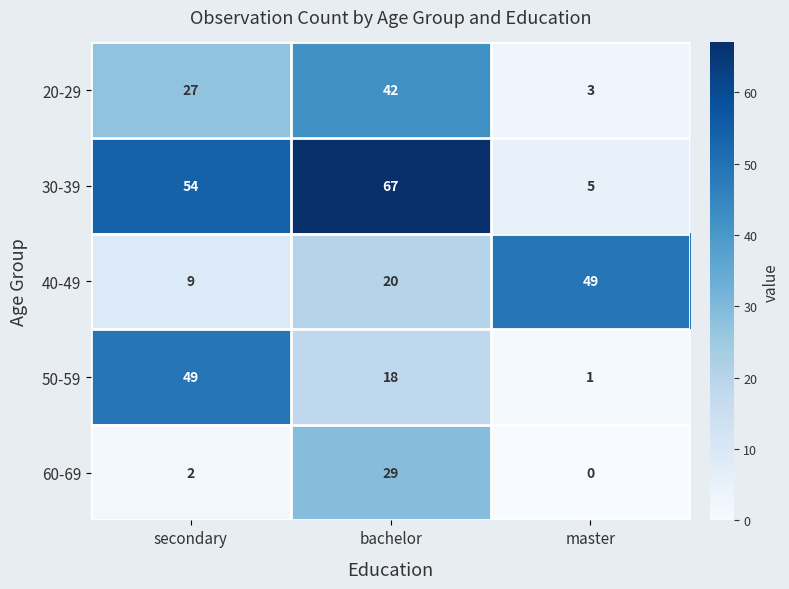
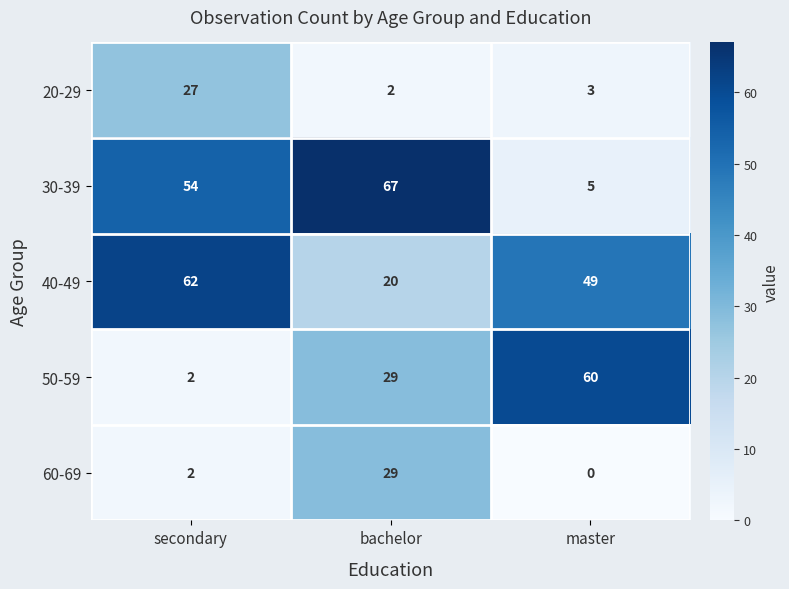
  {
    "20-29": {
      "secondary": 27,
-     "bachelor": 42,
+     "bachelor": 2,
      "master": 3
    },
    "30-39": {
      "secondary": 54,
      "bachelor": 67,
      "master": 5
    },
    "40-49": {
-     "secondary": 9,
+     "secondary": 62,
      "bachelor": 20,
      "master": 49
    },
    "50-59": {
-     "secondary": 49,
-     "bachelor": 18,
-     "master": 1
+     "secondary": 2,
+     "bachelor": 29,
+     "master": 60
    },
    "60-69": {
      "secondary": 2,
      "bachelor": 29,
      "master": 0
    }
  }
